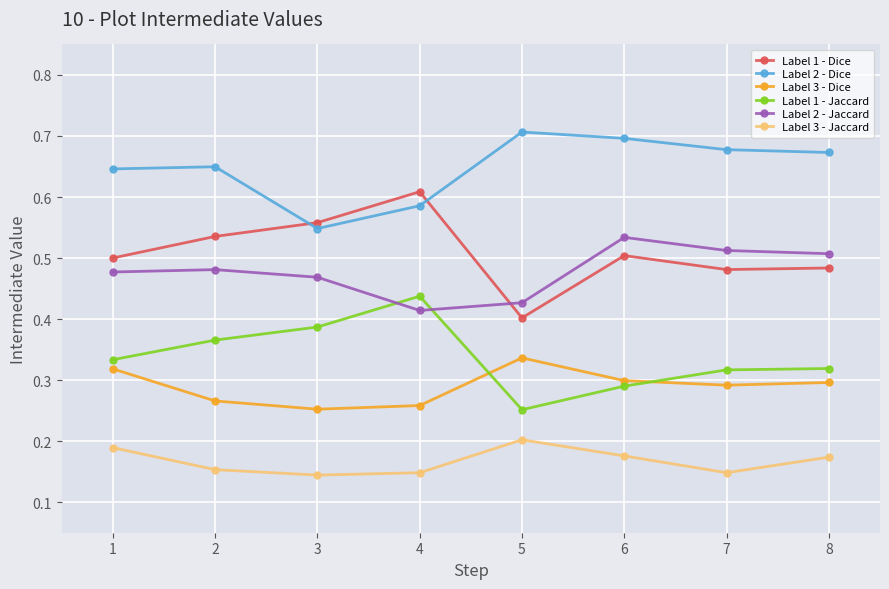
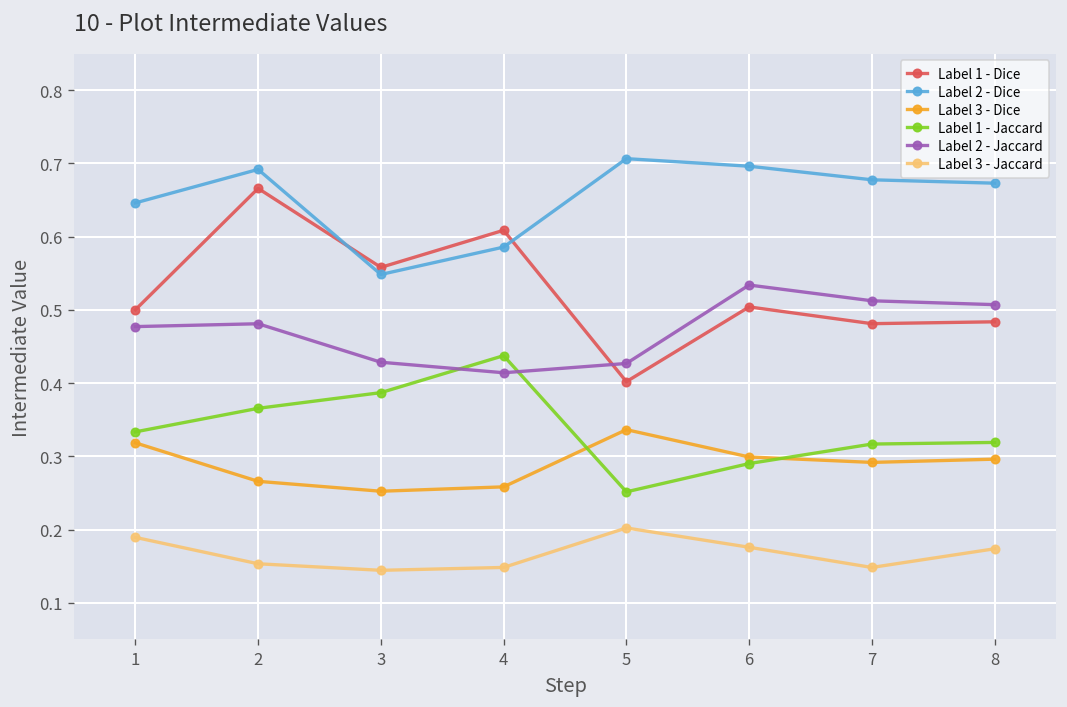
  {
    "Label 1 - Dice": {
      "1": 0.50,
-     "2": 0.54,
+     "2": 0.67,
      "3": 0.56,
      "4": 0.61,
      "5": 0.40,
      "6": 0.50,
      "7": 0.48,
      "8": 0.48
    },
    "Label 2 - Dice": {
      "1": 0.65,
-     "2": 0.65,
+     "2": 0.69,
      "3": 0.55,
      "4": 0.59,
      "5": 0.71,
      "6": 0.70,
      "7": 0.68,
      "8": 0.67
    },
    "Label 3 - Dice": {
      "1": 0.32,
      "2": 0.27,
      "3": 0.25,
      "4": 0.26,
      "5": 0.34,
      "6": 0.30,
      "7": 0.29,
      "8": 0.30
    },
    "Label 1 - Jaccard": {
      "1": 0.33,
      "2": 0.37,
      "3": 0.39,
      "4": 0.44,
      "5": 0.25,
      "6": 0.29,
      "7": 0.32,
      "8": 0.32
    },
    "Label 2 - Jaccard": {
      "1": 0.48,
      "2": 0.48,
-     "3": 0.47,
+     "3": 0.43,
      "4": 0.41,
      "5": 0.43,
      "6": 0.53,
      "7": 0.51,
      "8": 0.51
    },
    "Label 3 - Jaccard": {
      "1": 0.19,
      "2": 0.15,
      "3": 0.14,
      "4": 0.15,
      "5": 0.20,
      "6": 0.18,
      "7": 0.15,
      "8": 0.17
    }
  }
